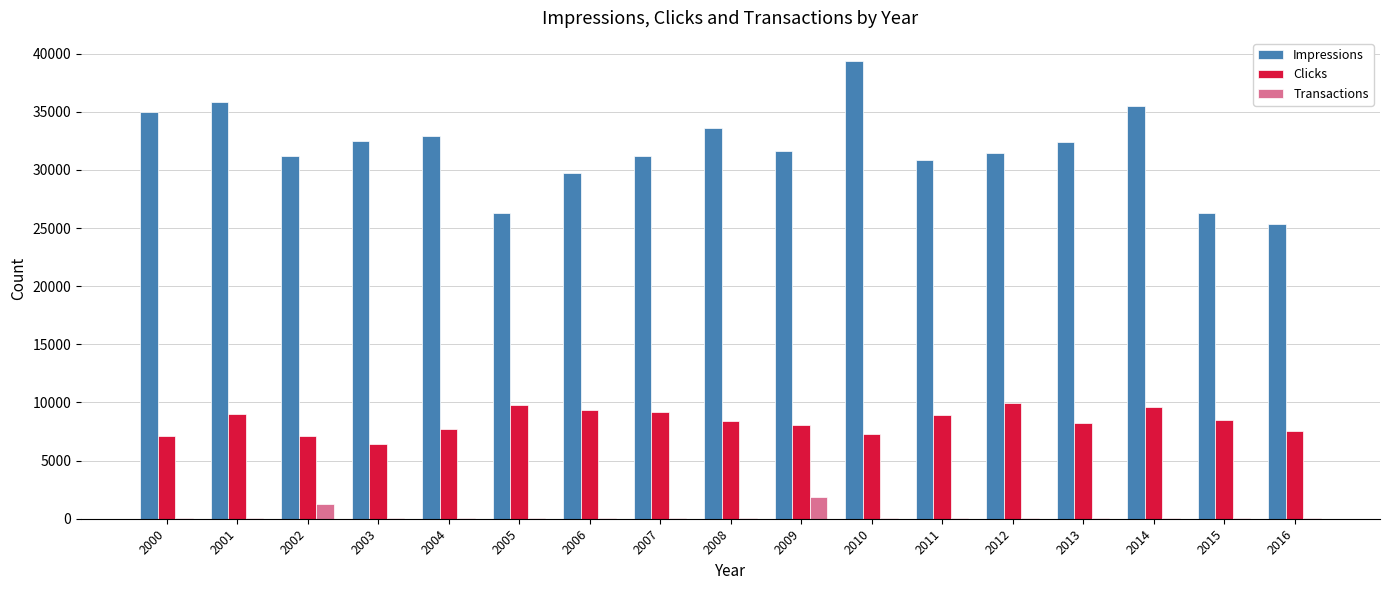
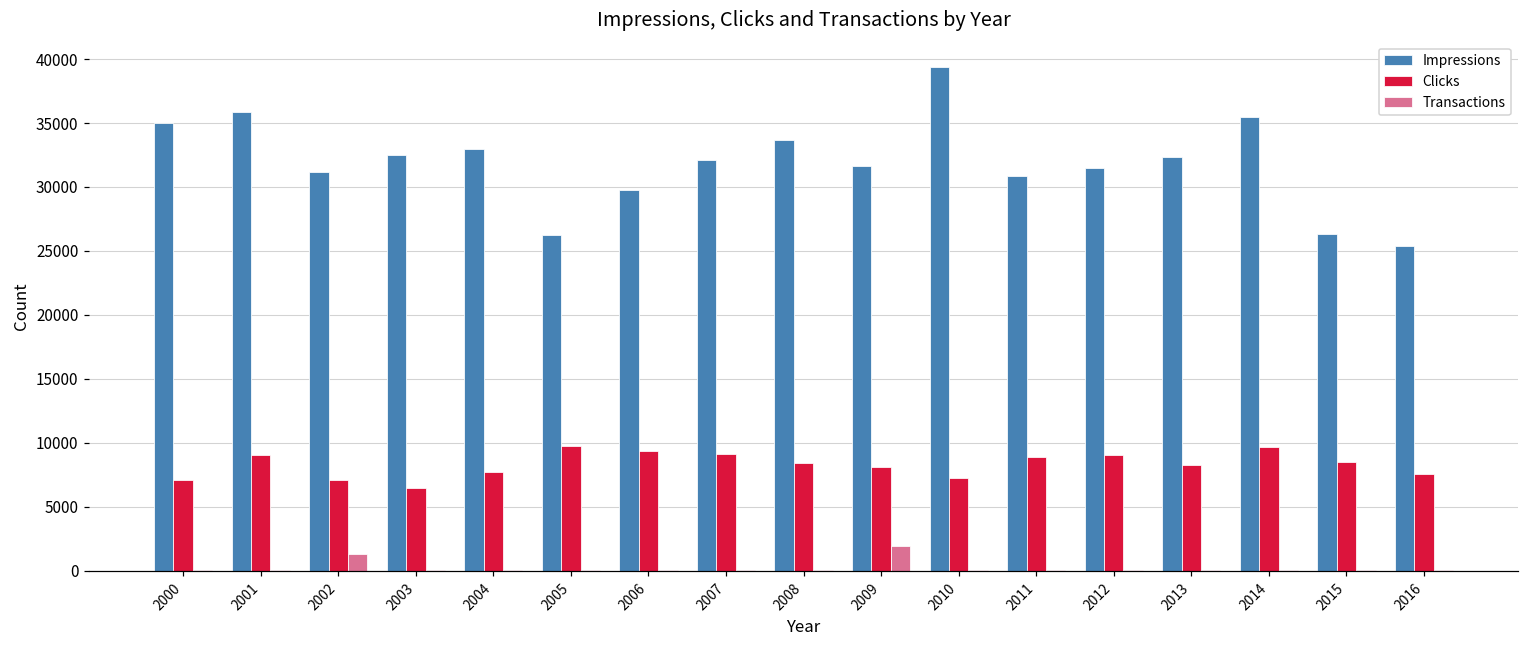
  {
    "Impressions": {
      "2000": 35000,
      "2001": 35800,
      "2002": 31200,
      "2003": 32500,
      "2004": 33000,
      "2005": 26300,
      "2006": 29800,
-     "2007": 31200,
+     "2007": 32100,
      "2008": 33600,
      "2009": 31600,
      "2010": 39400,
      "2011": 30900,
      "2012": 31500,
      "2013": 32400,
      "2014": 35500,
      "2015": 26300,
      "2016": 25300
    },
    "Clicks": {
      "2000": 7100,
      "2001": 9000,
      "2002": 7100,
      "2003": 6500,
      "2004": 7700,
      "2005": 9800,
      "2006": 9300,
      "2007": 9200,
      "2008": 8400,
      "2009": 8100,
      "2010": 7300,
      "2011": 8900,
-     "2012": 10000,
+     "2012": 9000,
      "2013": 8200,
      "2014": 9700,
      "2015": 8500,
      "2016": 7500
    },
    "Transactions": {
      "2002": 1300,
      "2009": 1900
    }
  }
